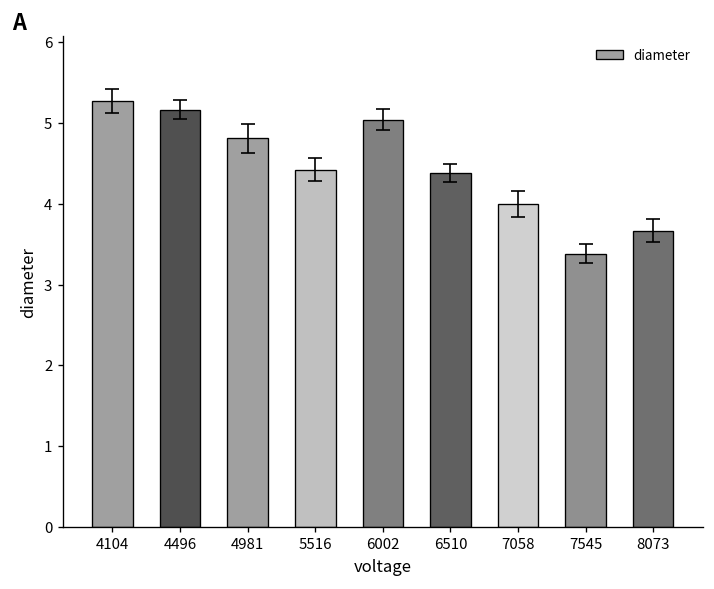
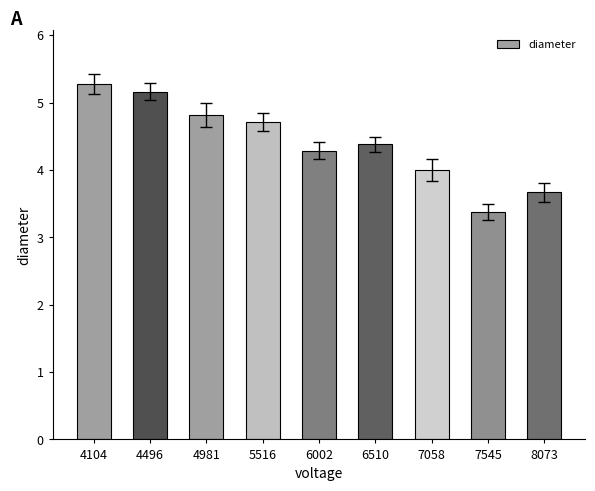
  {
    "diameter": {
      "4104": 5.3,
      "4496": 5.2,
      "4981": 4.8,
-     "5516": 4.4,
-     "6002": 5.0,
+     "5516": 4.7,
+     "6002": 4.3,
      "6510": 4.4,
      "7058": 4.0,
      "7545": 3.4,
      "8073": 3.7
    }
  }
